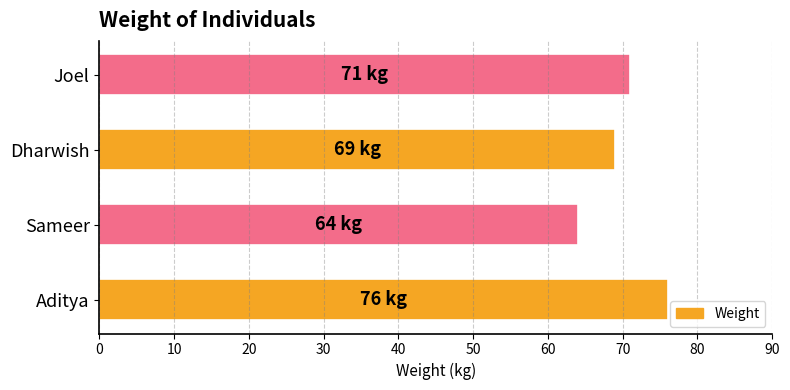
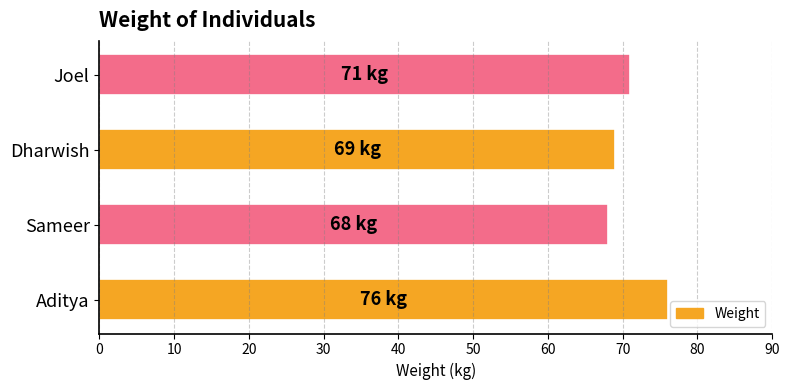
  {
    "Joel": 71,
    "Dharwish": 69,
-   "Sameer": 64,
+   "Sameer": 68,
    "Aditya": 76
  }
